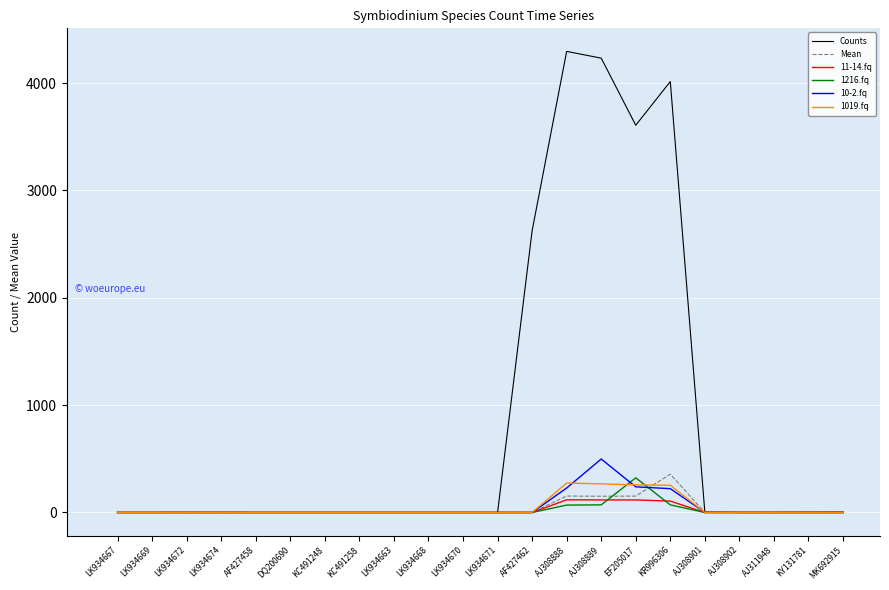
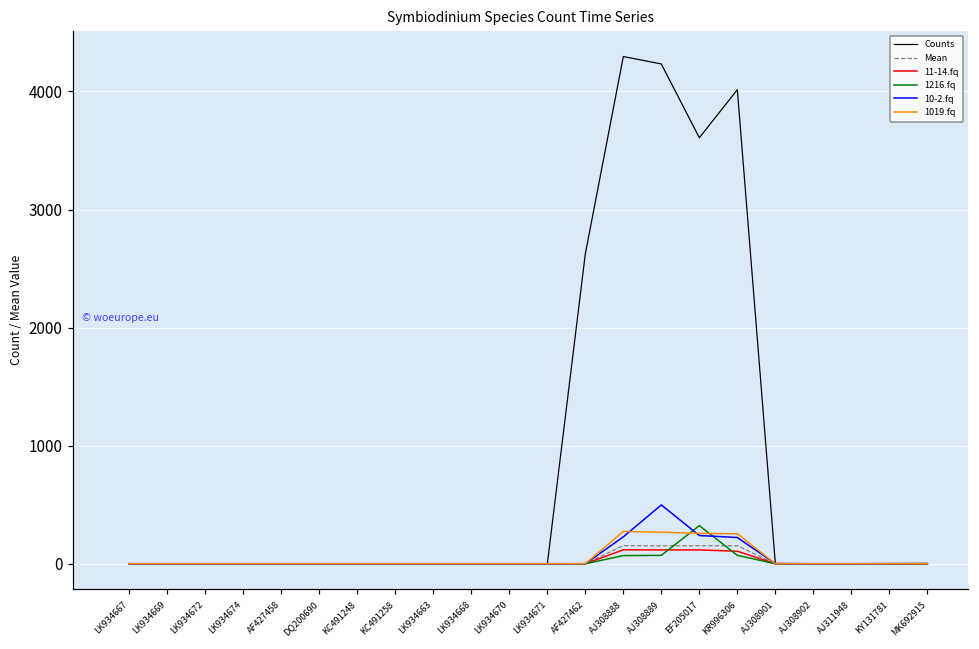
  {
    "Counts": {
      "AF427462": 2630,
      "AJ308888": 4300,
      "AJ308889": 4230,
      "EF205017": 3610,
      "KR996306": 4020
    },
    "Mean": {
      "AJ308888": 150,
      "AJ308889": 150,
      "EF205017": 150,
-     "KR996306": 360
+     "KR996306": 150
    },
    "11-14.fq": {
      "AJ308888": 120,
      "AJ308889": 120,
      "EF205017": 120,
      "KR996306": 110
    },
    "1216.fq": {
      "AJ308888": 70,
      "AJ308889": 70,
      "EF205017": 320,
      "KR996306": 70
    },
    "10-2.fq": {
      "AJ308888": 230,
      "AJ308889": 500,
      "KR996306": 220
    },
    "1019.fq": {
      "AJ308888": 270,
      "AJ308889": 270,
      "KR996306": 250
    }
  }
